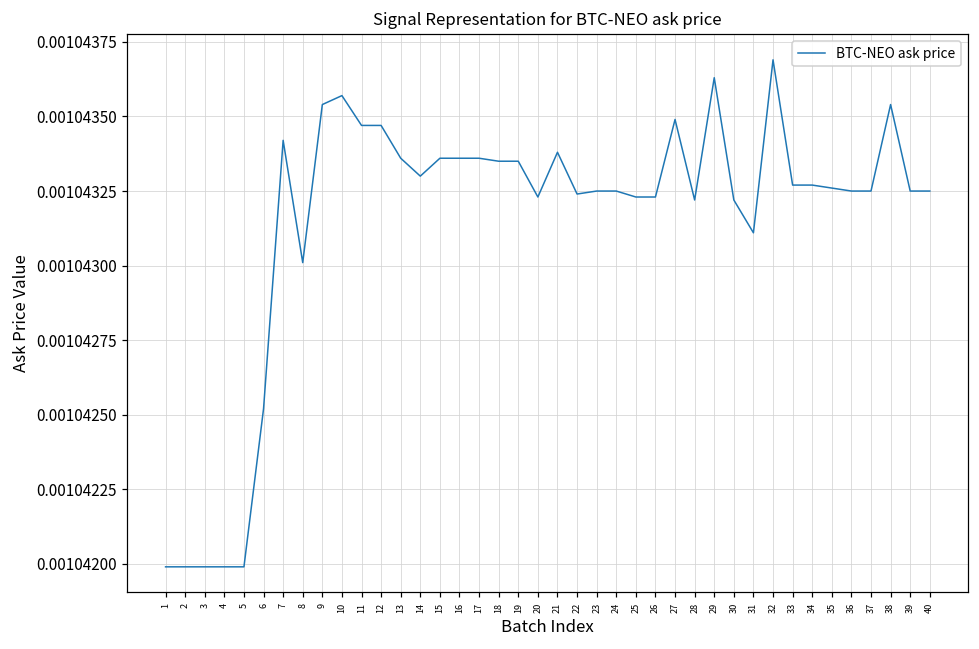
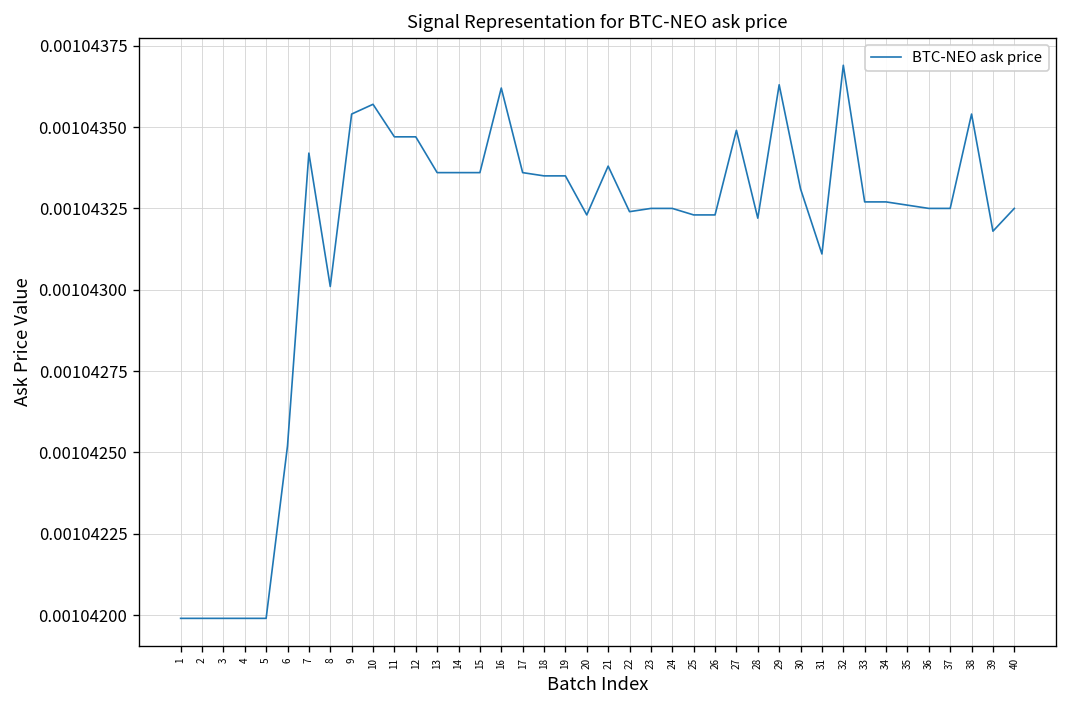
  {
    "1": 0.00104199,
    "2": 0.00104199,
    "3": 0.00104199,
    "4": 0.00104199,
    "5": 0.00104199,
    "6": 0.00104252,
    "7": 0.00104342,
    "8": 0.00104301,
    "9": 0.00104354,
    "10": 0.00104357,
    "11": 0.00104347,
    "12": 0.00104347,
    "13": 0.00104336,
-   "14": 0.00104330,
+   "14": 0.00104336,
    "15": 0.00104336,
-   "16": 0.00104336,
+   "16": 0.00104362,
    "17": 0.00104336,
    "18": 0.00104335,
    "19": 0.00104335,
    "20": 0.00104323,
    "21": 0.00104338,
    "22": 0.00104324,
    "23": 0.00104325,
    "24": 0.00104325,
    "25": 0.00104323,
    "26": 0.00104323,
    "27": 0.00104349,
    "28": 0.00104322,
    "29": 0.00104363,
-   "30": 0.00104322,
+   "30": 0.00104331,
    "31": 0.00104311,
    "32": 0.00104369,
    "33": 0.00104327,
    "34": 0.00104327,
    "35": 0.00104326,
    "36": 0.00104325,
    "37": 0.00104325,
    "38": 0.00104354,
-   "39": 0.00104325,
+   "39": 0.00104318,
    "40": 0.00104325
  }
